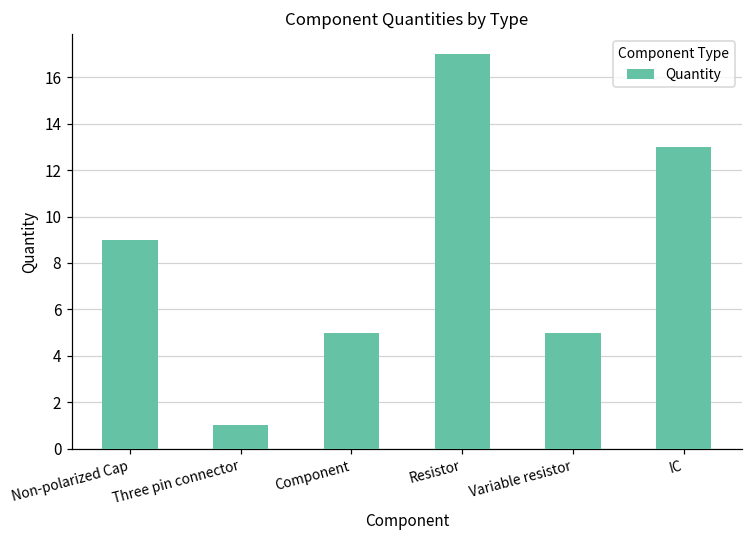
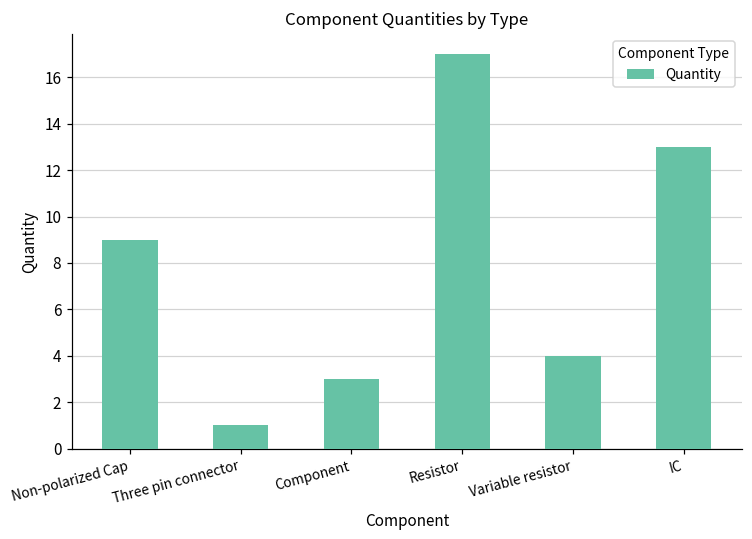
  {
    "Non-polarized Cap": 9,
    "Three pin connector": 1,
-   "Component": 5,
+   "Component": 3,
    "Resistor": 17,
-   "Variable resistor": 5,
+   "Variable resistor": 4,
    "IC": 13
  }
